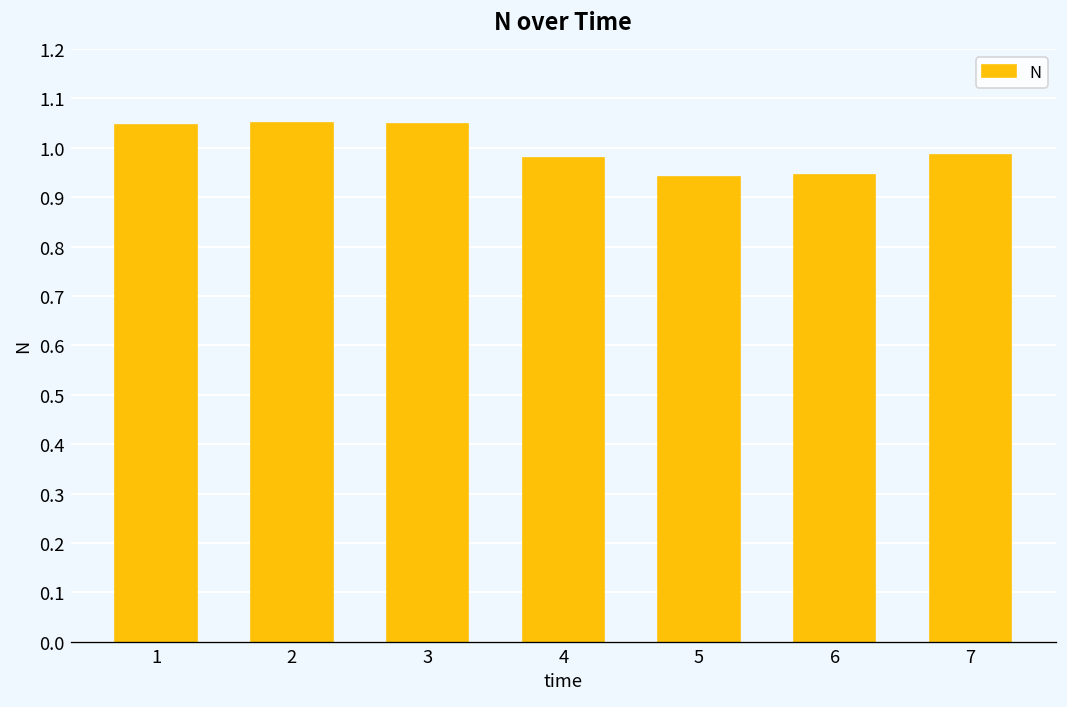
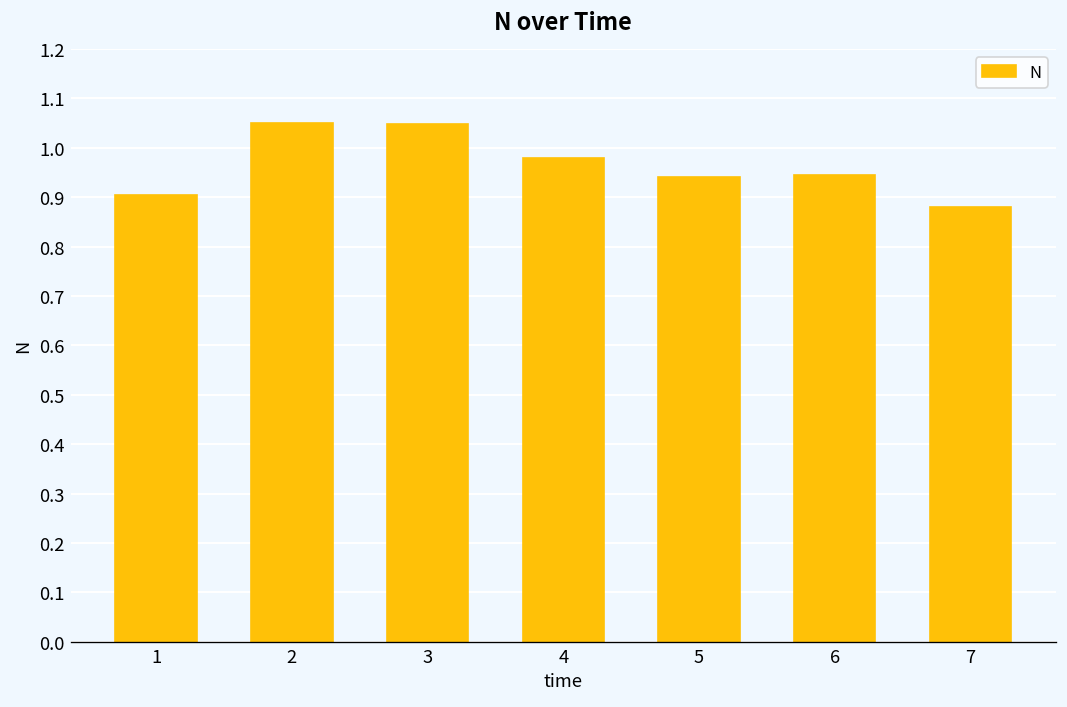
  {
-   "1": 1.05,
+   "1": 0.91,
    "2": 1.05,
    "3": 1.05,
    "4": 0.98,
    "5": 0.94,
    "6": 0.94,
-   "7": 0.98
+   "7": 0.88
  }
